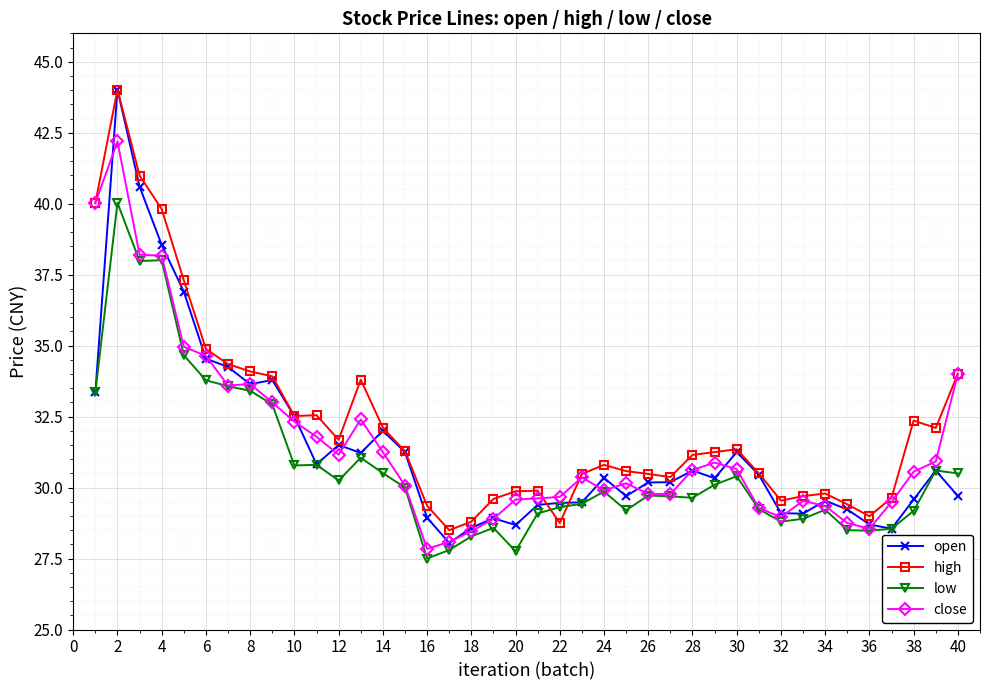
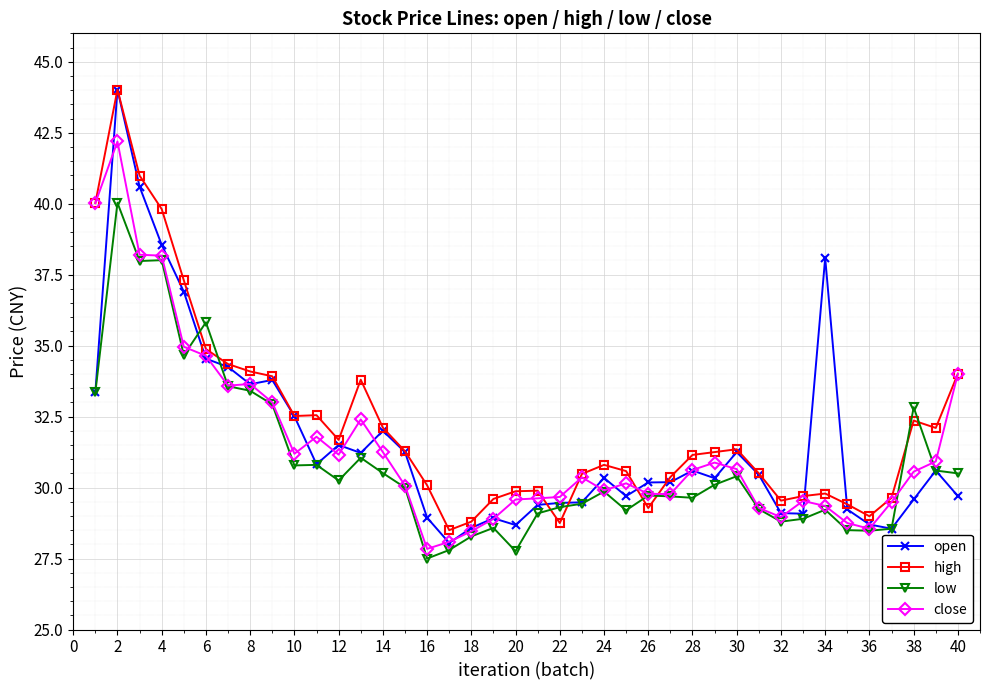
  {
    "open": {
      "4": 38.6,
      "6": 34.5,
      "12": 31.5,
      "14": 32.0,
      "16": 28.9,
      "18": 28.6,
      "20": 28.7,
      "22": 29.5,
      "24": 30.3,
      "26": 30.2,
      "30": 31.3,
      "32": 29.1,
-     "34": 29.5,
+     "34": 38.1,
      "36": 28.7,
      "38": 29.6,
      "40": 29.7
    },
    "high": {
      "4": 39.8,
      "6": 34.9,
      "8": 34.1,
      "12": 31.7,
      "14": 32.1,
-     "16": 29.4,
+     "16": 30.1,
      "18": 28.8,
      "20": 29.9,
      "22": 28.8,
      "24": 30.8,
-     "26": 30.5,
+     "26": 29.3,
      "28": 31.2,
      "30": 31.4,
      "32": 29.5,
      "34": 29.8,
      "36": 29.0,
      "38": 32.4
    },
    "low": {
      "2": 40.0,
      "4": 38.0,
-     "6": 33.8,
+     "6": 35.8,
      "8": 33.4,
      "10": 30.8,
      "12": 30.3,
      "14": 30.5,
      "16": 27.5,
      "18": 28.3,
      "20": 27.8,
      "22": 29.3,
      "28": 29.6,
      "30": 30.4,
      "32": 28.8,
      "34": 29.2,
-     "38": 29.2,
+     "38": 32.8,
      "40": 30.5
    },
    "close": {
      "2": 42.2,
      "4": 38.2,
      "6": 34.6,
-     "10": 32.3,
+     "10": 31.2,
      "12": 31.2,
      "14": 31.3,
      "16": 27.8,
      "18": 28.5,
      "20": 29.6,
      "22": 29.7,
      "30": 30.7,
      "32": 29.0,
      "34": 29.4,
      "38": 30.6
    }
  }
